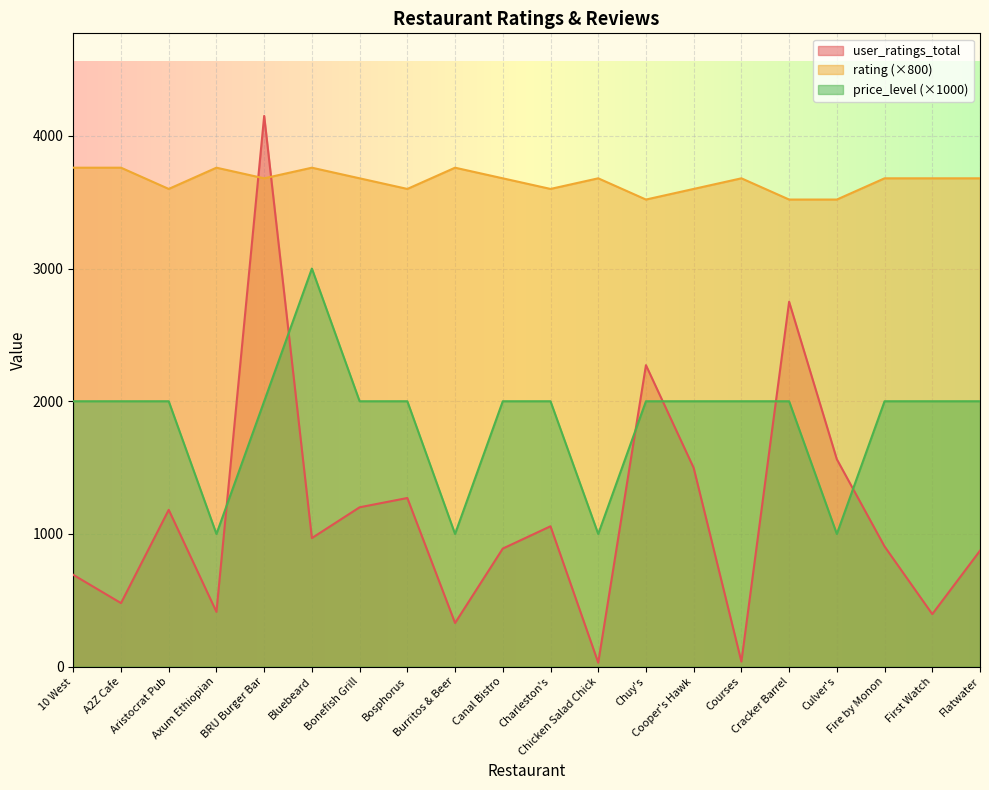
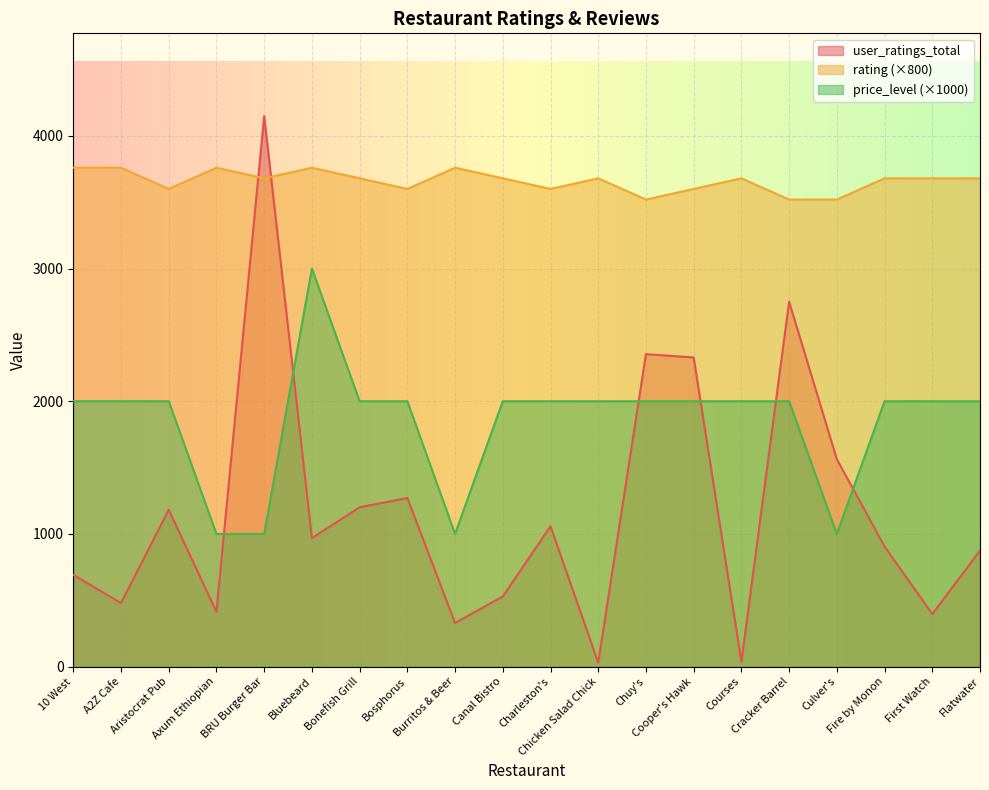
  {
    "user_ratings_total": {
      "10 West": 690,
      "A2Z Cafe": 480,
      "Aristocrat Pub": 1180,
      "Axum Ethiopian": 410,
      "BRU Burger Bar": 4150,
      "Bluebeard": 970,
      "Bonefish Grill": 1200,
      "Bosphorus": 1270,
      "Burritos & Beer": 330,
-     "Canal Bistro": 890,
+     "Canal Bistro": 530,
      "Charleston's": 1060,
      "Chicken Salad Chick": 30,
-     "Chuy's": 2270,
-     "Cooper's Hawk": 1500,
+     "Chuy's": 2360,
+     "Cooper's Hawk": 2330,
      "Courses": 40,
      "Cracker Barrel": 2750,
      "Culver's": 1560,
      "Fire by Monon": 910,
      "First Watch": 400,
      "Flatwater": 870
    },
    "rating (×800)": {
      "10 West": 3760,
      "A2Z Cafe": 3760,
      "Aristocrat Pub": 3600,
      "Axum Ethiopian": 3760,
      "BRU Burger Bar": 3680,
      "Bluebeard": 3760,
      "Bonefish Grill": 3680,
      "Bosphorus": 3600,
      "Burritos & Beer": 3760,
      "Canal Bistro": 3680,
      "Charleston's": 3600,
      "Chicken Salad Chick": 3680,
      "Chuy's": 3520,
      "Cooper's Hawk": 3600,
      "Courses": 3680,
      "Cracker Barrel": 3520,
      "Culver's": 3520,
      "Fire by Monon": 3680,
      "First Watch": 3680,
      "Flatwater": 3680
    },
    "price_level (×1000)": {
      "10 West": 2000,
      "A2Z Cafe": 2000,
      "Aristocrat Pub": 2000,
      "Axum Ethiopian": 1000,
-     "BRU Burger Bar": 2000,
+     "BRU Burger Bar": 1000,
      "Bluebeard": 3000,
      "Bonefish Grill": 2000,
      "Bosphorus": 2000,
      "Burritos & Beer": 1000,
      "Canal Bistro": 2000,
      "Charleston's": 2000,
-     "Chicken Salad Chick": 1000,
+     "Chicken Salad Chick": 2000,
      "Chuy's": 2000,
      "Cooper's Hawk": 2000,
      "Courses": 2000,
      "Cracker Barrel": 2000,
      "Culver's": 1000,
      "Fire by Monon": 2000,
      "First Watch": 2000,
      "Flatwater": 2000
    }
  }
